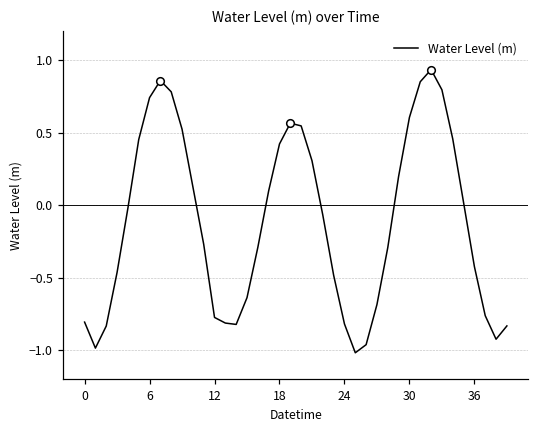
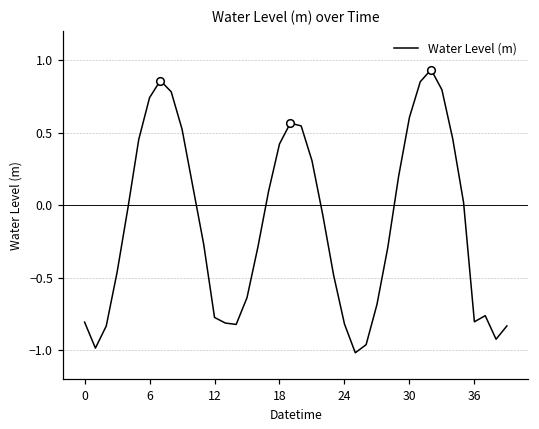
  {
    "Water Level (m)": {
      "0": -0.81,
      "6": 0.74,
      "12": -0.77,
      "18": 0.42,
      "24": -0.82,
      "30": 0.61,
-     "36": -0.42
+     "36": -0.80
    }
  }
